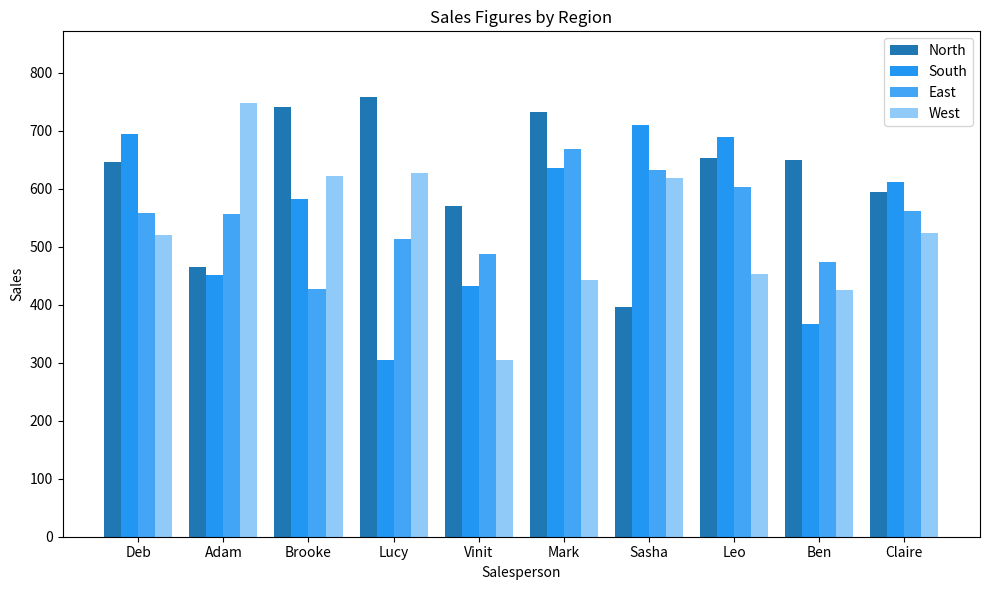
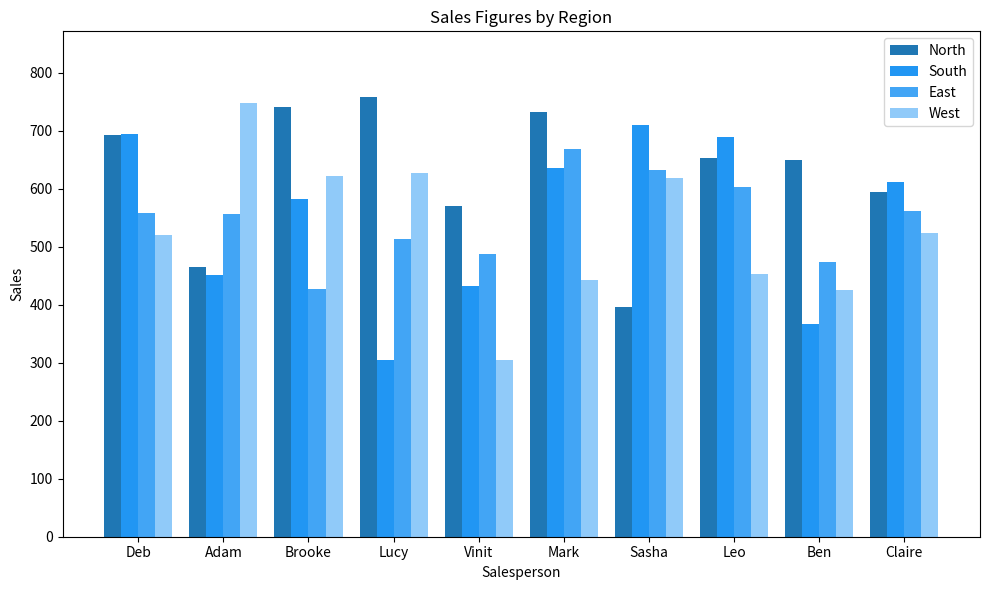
  {
    "North": {
-     "Deb": 650,
+     "Deb": 690,
      "Adam": 470,
      "Brooke": 740,
      "Lucy": 760,
      "Vinit": 570,
      "Mark": 730,
      "Sasha": 400,
      "Leo": 650,
      "Ben": 650,
      "Claire": 590
    },
    "West": {
      "Deb": 520,
      "Adam": 750,
      "Brooke": 620,
      "Lucy": 630,
      "Vinit": 300,
      "Mark": 440,
      "Sasha": 620,
      "Leo": 450,
      "Ben": 430,
      "Claire": 520
    }
  }
